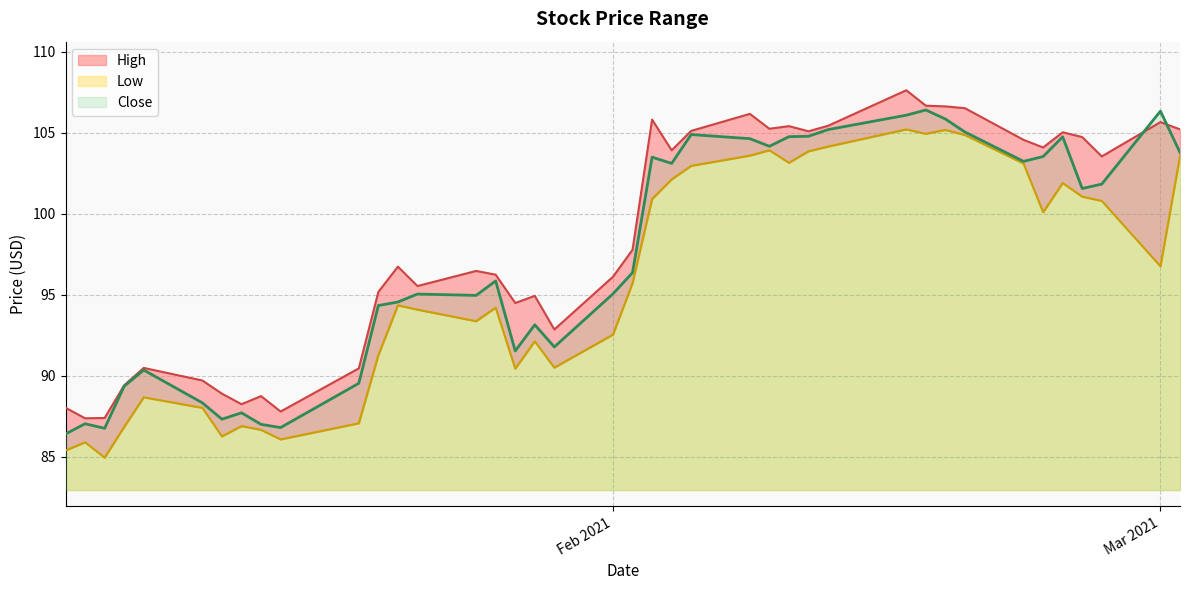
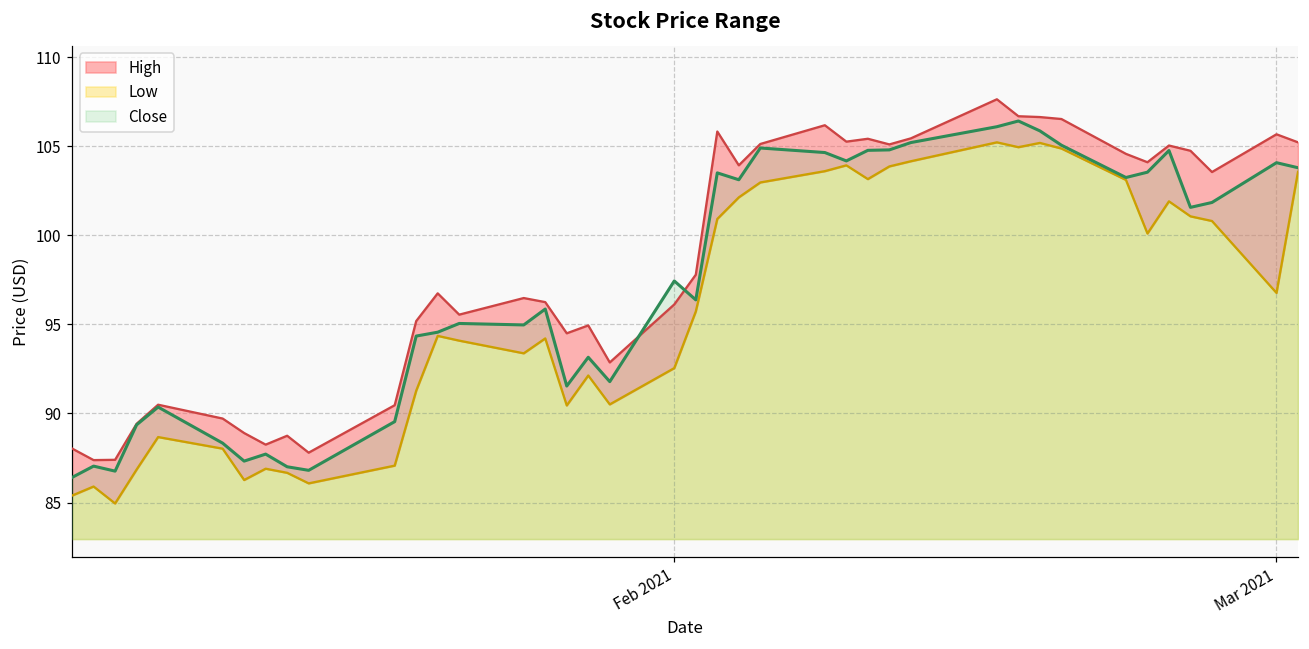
  {
    "High": {
      "Feb 2021": 96.1,
      "Mar 2021": 105.7
    },
    "Low": {
      "Feb 2021": 92.5,
      "Mar 2021": 96.8
    },
    "Close": {
-     "Feb 2021": 95.1,
-     "Mar 2021": 106.3
+     "Feb 2021": 97.4,
+     "Mar 2021": 104.1
    }
  }
